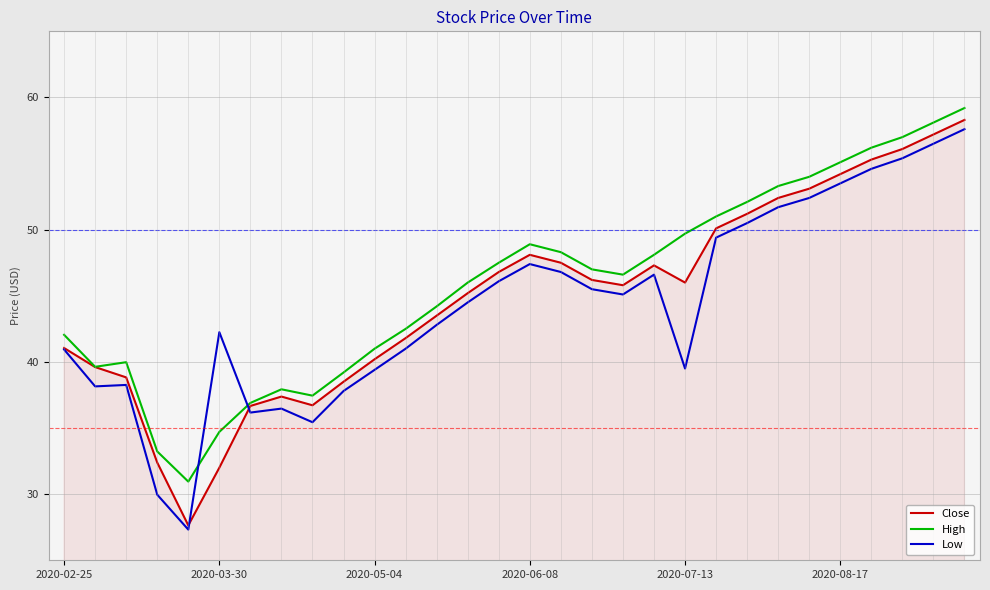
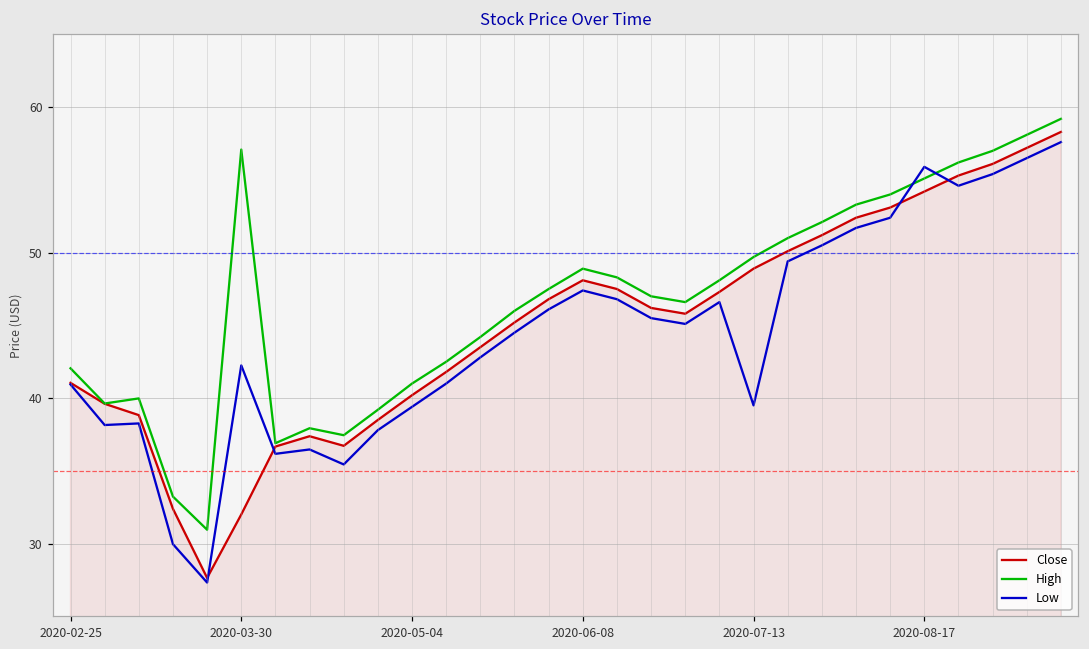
  {
    "Close": {
      "2020-03-30": 32.0,
      "2020-05-04": 40.2,
      "2020-06-08": 48.1,
-     "2020-07-13": 46.0,
+     "2020-07-13": 48.9,
      "2020-08-17": 54.2
    },
    "High": {
      "2020-02-25": 42.1,
-     "2020-03-30": 34.7,
+     "2020-03-30": 57.1,
      "2020-05-04": 41.0,
      "2020-06-08": 48.9,
      "2020-07-13": 49.7,
      "2020-08-17": 55.1
    },
    "Low": {
      "2020-03-30": 42.3,
      "2020-05-04": 39.4,
      "2020-06-08": 47.4,
      "2020-07-13": 39.5,
-     "2020-08-17": 53.5
+     "2020-08-17": 55.9
    }
  }
